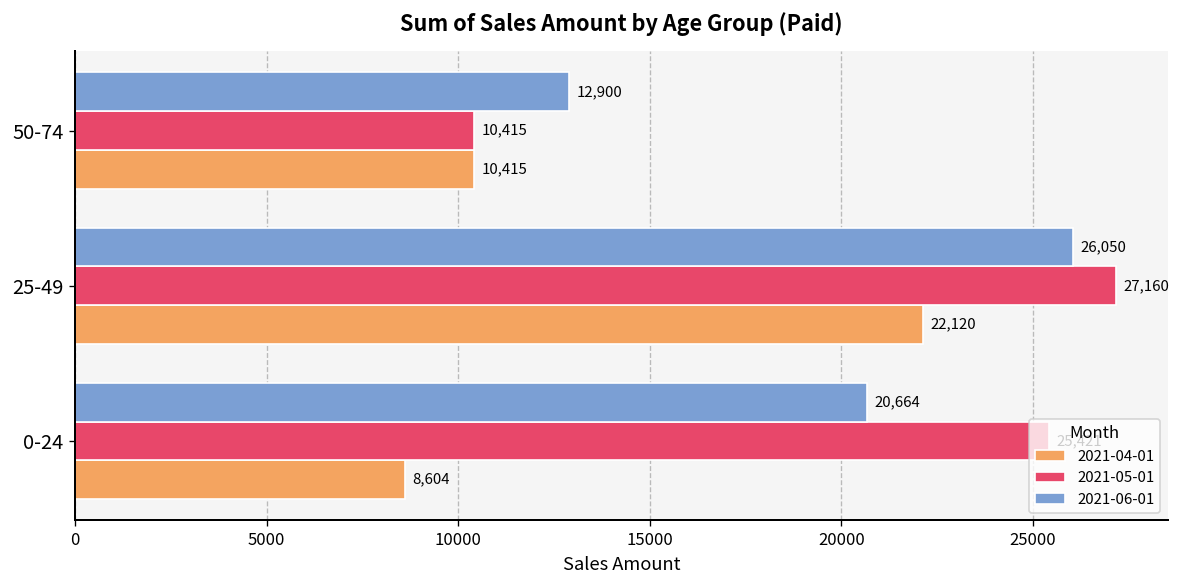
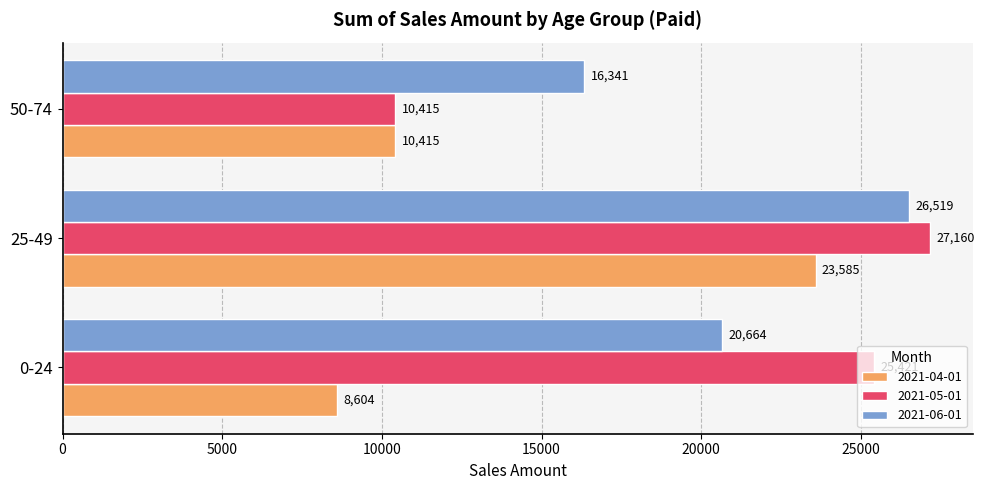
  {
    "2021-04-01": {
      "50-74": "10,415",
-     "25-49": "22,120",
+     "25-49": "23,585",
      "0-24": "8,604"
    },
    "2021-05-01": {
      "50-74": "10,415",
      "25-49": "27,160"
    },
    "2021-06-01": {
-     "50-74": "12,900",
-     "25-49": "26,050",
+     "50-74": "16,341",
+     "25-49": "26,519",
      "0-24": "20,664"
    }
  }
